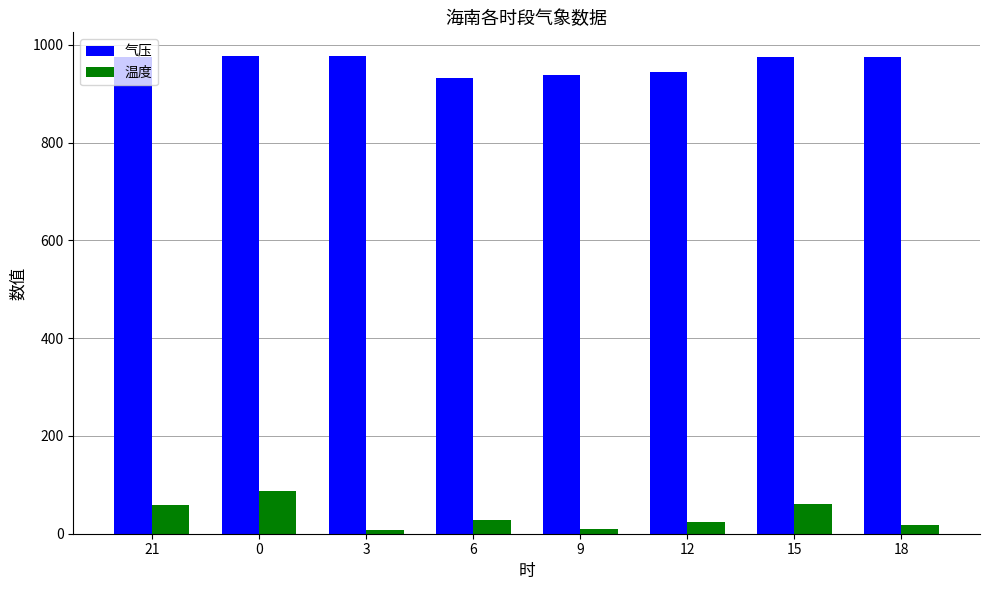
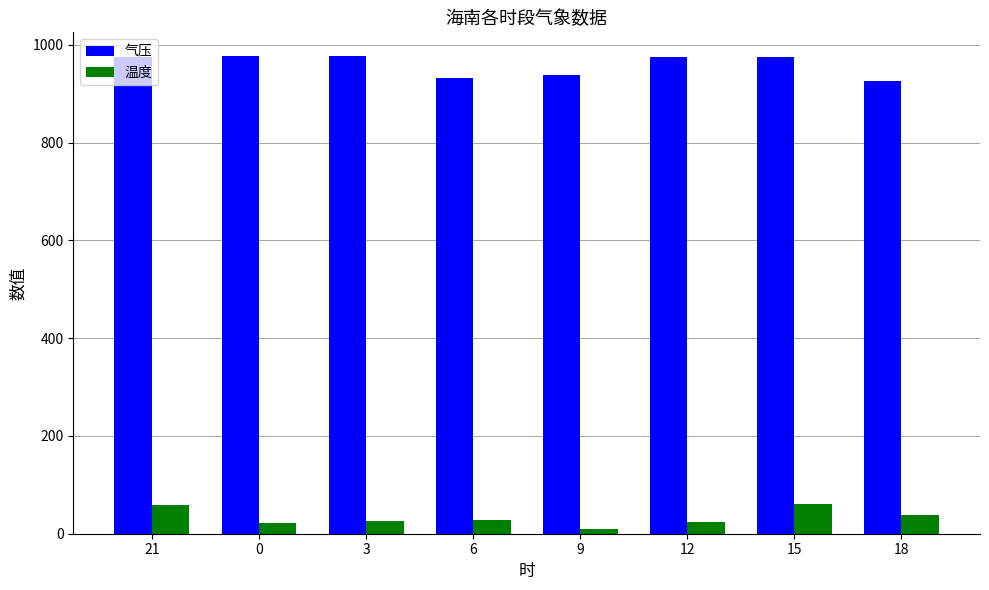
  {
    "气压": {
      "0": 980,
      "3": 980,
      "6": 930,
      "9": 940,
-     "12": 940,
+     "12": 970,
      "15": 980,
-     "18": 980
+     "18": 920
    },
    "温度": {
      "21": 60,
-     "0": 90,
-     "3": 10,
+     "0": 20,
+     "3": 30,
      "6": 30,
      "9": 10,
      "12": 20,
      "15": 60,
-     "18": 20
+     "18": 40
    }
  }
